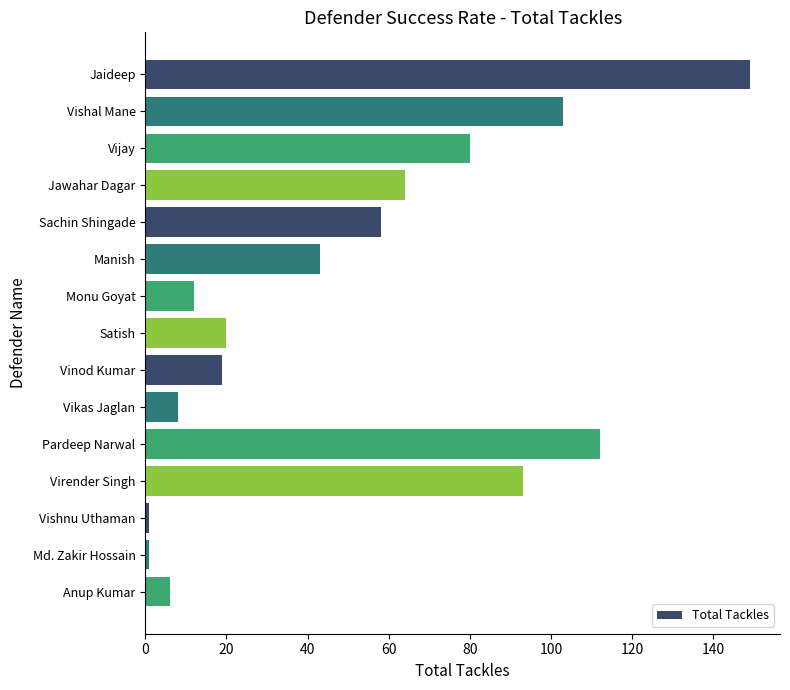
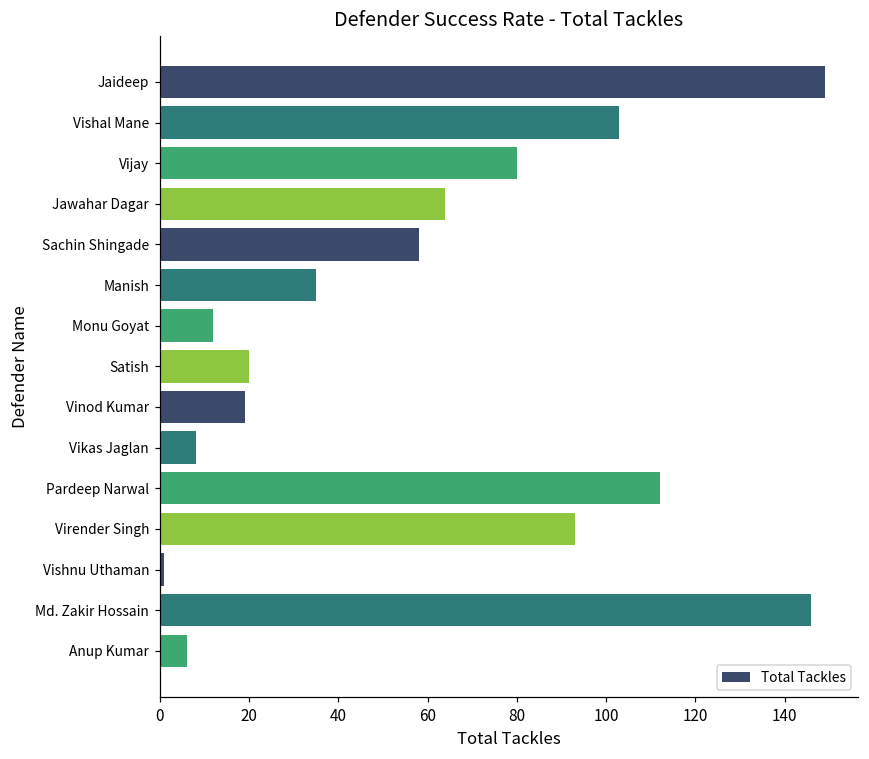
  {
    "Jaideep": 149,
    "Vishal Mane": 103,
    "Vijay": 80,
    "Jawahar Dagar": 64,
    "Sachin Shingade": 58,
-   "Manish": 43,
+   "Manish": 35,
    "Monu Goyat": 12,
    "Satish": 20,
    "Vinod Kumar": 19,
    "Vikas Jaglan": 8,
    "Pardeep Narwal": 112,
    "Virender Singh": 93,
    "Vishnu Uthaman": 1,
-   "Md. Zakir Hossain": 1,
+   "Md. Zakir Hossain": 146,
    "Anup Kumar": 6
  }
